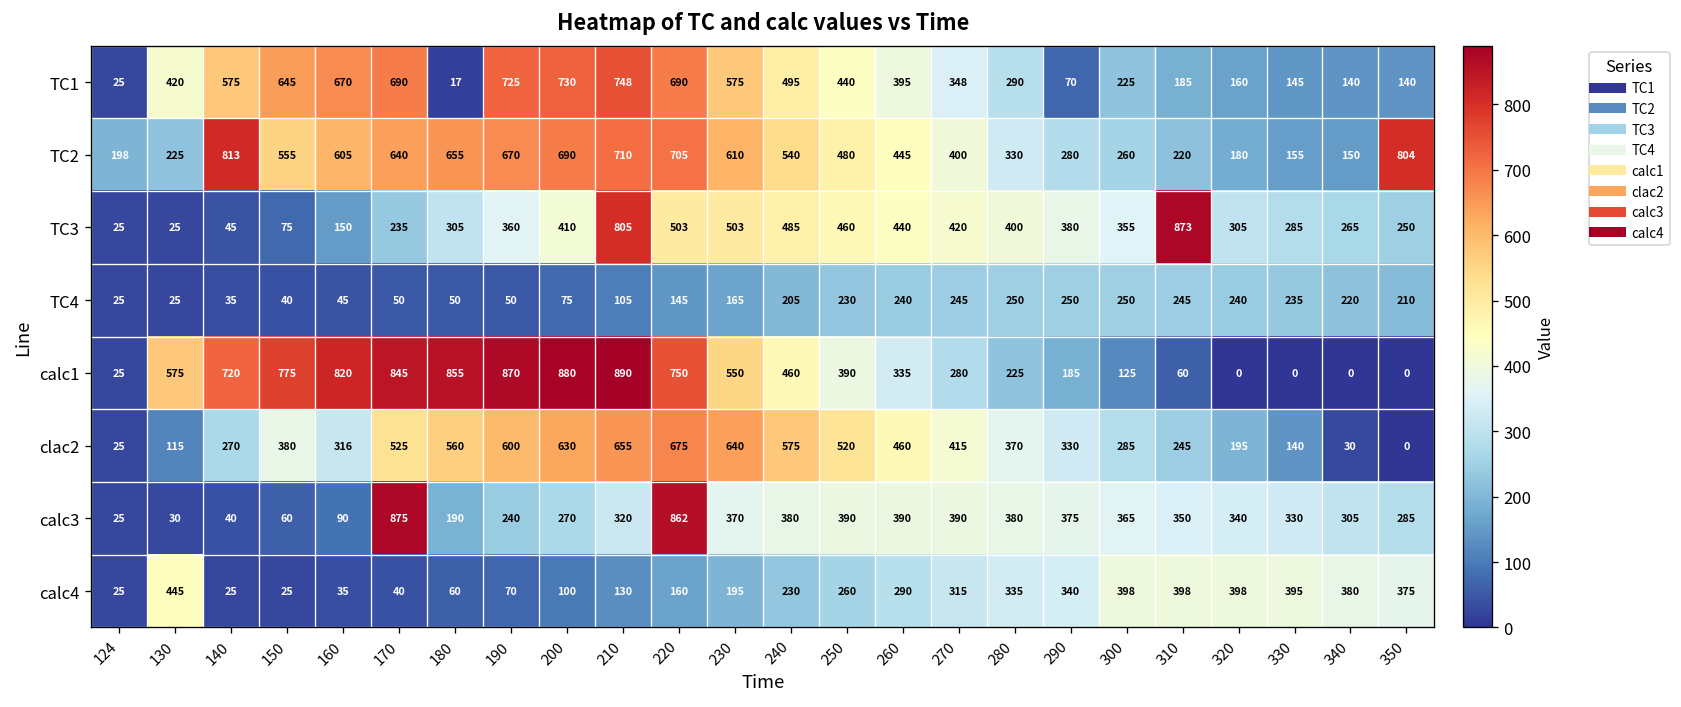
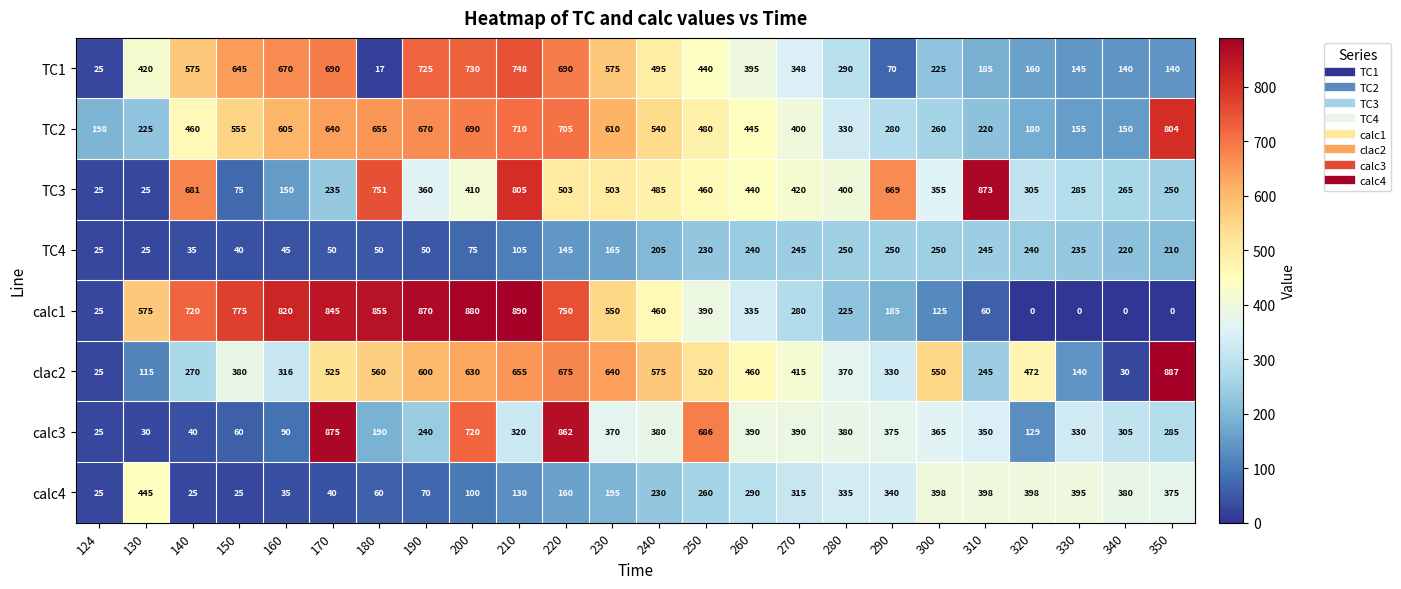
  {
    "TC1": {
      "124": 25,
      "130": 420,
      "140": 575,
      "150": 645,
      "160": 670,
      "170": 690,
      "180": 17,
      "190": 725,
      "200": 730,
      "210": 748,
      "220": 690,
      "230": 575,
      "240": 495,
      "250": 440,
      "260": 395,
      "270": 348,
      "280": 290,
      "290": 70,
      "300": 225,
      "310": 185,
      "320": 160,
      "330": 145,
      "340": 140,
      "350": 140
    },
    "TC2": {
      "124": 198,
      "130": 225,
-     "140": 813,
+     "140": 460,
      "150": 555,
      "160": 605,
      "170": 640,
      "180": 655,
      "190": 670,
      "200": 690,
      "210": 710,
      "220": 705,
      "230": 610,
      "240": 540,
      "250": 480,
      "260": 445,
      "270": 400,
      "280": 330,
      "290": 280,
      "300": 260,
      "310": 220,
      "320": 180,
      "330": 155,
      "340": 150,
      "350": 804
    },
    "TC3": {
      "124": 25,
      "130": 25,
-     "140": 45,
+     "140": 681,
      "150": 75,
      "160": 150,
      "170": 235,
-     "180": 305,
+     "180": 751,
      "190": 360,
      "200": 410,
      "210": 805,
      "220": 503,
      "230": 503,
      "240": 485,
      "250": 460,
      "260": 440,
      "270": 420,
      "280": 400,
-     "290": 380,
+     "290": 669,
      "300": 355,
      "310": 873,
      "320": 305,
      "330": 285,
      "340": 265,
      "350": 250
    },
    "TC4": {
      "124": 25,
      "130": 25,
      "140": 35,
      "150": 40,
      "160": 45,
      "170": 50,
      "180": 50,
      "190": 50,
      "200": 75,
      "210": 105,
      "220": 145,
      "230": 165,
      "240": 205,
      "250": 230,
      "260": 240,
      "270": 245,
      "280": 250,
      "290": 250,
      "300": 250,
      "310": 245,
      "320": 240,
      "330": 235,
      "340": 220,
      "350": 210
    },
    "calc1": {
      "124": 25,
      "130": 575,
      "140": 720,
      "150": 775,
      "160": 820,
      "170": 845,
      "180": 855,
      "190": 870,
      "200": 880,
      "210": 890,
      "220": 750,
      "230": 550,
      "240": 460,
      "250": 390,
      "260": 335,
      "270": 280,
      "280": 225,
      "290": 185,
      "300": 125,
      "310": 60,
      "320": 0,
      "330": 0,
      "340": 0,
      "350": 0
    },
    "clac2": {
      "124": 25,
      "130": 115,
      "140": 270,
      "150": 380,
      "160": 316,
      "170": 525,
      "180": 560,
      "190": 600,
      "200": 630,
      "210": 655,
      "220": 675,
      "230": 640,
      "240": 575,
      "250": 520,
      "260": 460,
      "270": 415,
      "280": 370,
      "290": 330,
-     "300": 285,
+     "300": 550,
      "310": 245,
-     "320": 195,
+     "320": 472,
      "330": 140,
      "340": 30,
-     "350": 0
+     "350": 887
    },
    "calc3": {
      "124": 25,
      "130": 30,
      "140": 40,
      "150": 60,
      "160": 90,
      "170": 875,
      "180": 190,
      "190": 240,
-     "200": 270,
+     "200": 720,
      "210": 320,
      "220": 862,
      "230": 370,
      "240": 380,
-     "250": 390,
+     "250": 686,
      "260": 390,
      "270": 390,
      "280": 380,
      "290": 375,
      "300": 365,
      "310": 350,
-     "320": 340,
+     "320": 129,
      "330": 330,
      "340": 305,
      "350": 285
    },
    "calc4": {
      "124": 25,
      "130": 445,
      "140": 25,
      "150": 25,
      "160": 35,
      "170": 40,
      "180": 60,
      "190": 70,
      "200": 100,
      "210": 130,
      "220": 160,
      "230": 195,
      "240": 230,
      "250": 260,
      "260": 290,
      "270": 315,
      "280": 335,
      "290": 340,
      "300": 398,
      "310": 398,
      "320": 398,
      "330": 395,
      "340": 380,
      "350": 375
    }
  }
